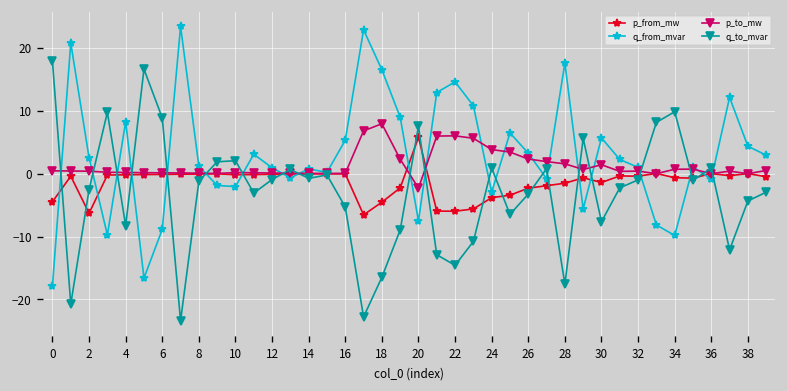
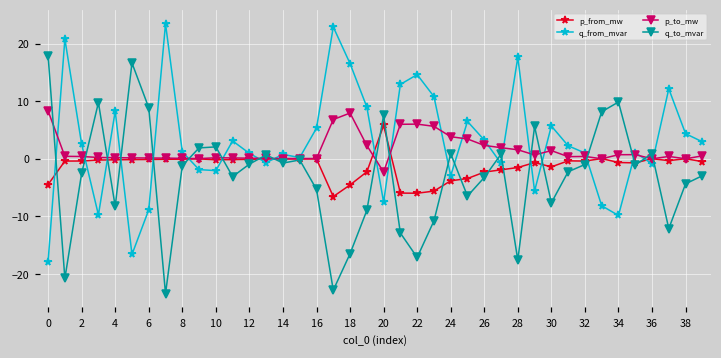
  {
    "p_from_mw": {
      "0": -4,
-     "2": -6,
+     "2": 0,
      "18": -5,
      "20": 6,
      "22": -6,
      "24": -4,
      "26": -2,
      "28": -2,
      "30": -1,
      "32": 0,
      "34": -1
    },
    "q_from_mvar": {
      "0": -18,
      "2": 3,
      "4": 8,
      "6": -9,
      "8": 1,
      "10": -2,
      "12": 1,
      "14": 1,
      "16": 5,
      "18": 17,
      "20": -8,
      "22": 15,
      "24": -3,
      "26": 3,
      "28": 18,
      "30": 6,
      "32": 1,
      "34": -10,
      "36": -1,
      "38": 4
    },
    "p_to_mw": {
-     "0": 0,
+     "0": 8,
      "2": 0,
      "18": 8,
      "20": -2,
      "22": 6,
      "24": 4,
      "26": 2,
      "28": 2,
      "30": 1,
      "32": 0,
      "34": 1
    },
    "q_to_mvar": {
      "0": 18,
      "2": -3,
      "4": -8,
      "6": 9,
      "8": -1,
      "10": 2,
      "12": -1,
      "14": -1,
      "16": -5,
      "18": -16,
      "20": 8,
-     "22": -15,
+     "22": -17,
      "24": 1,
      "26": -3,
      "28": -18,
      "30": -8,
      "32": -1,
      "34": 10,
      "36": 1,
      "38": -4
    }
  }
